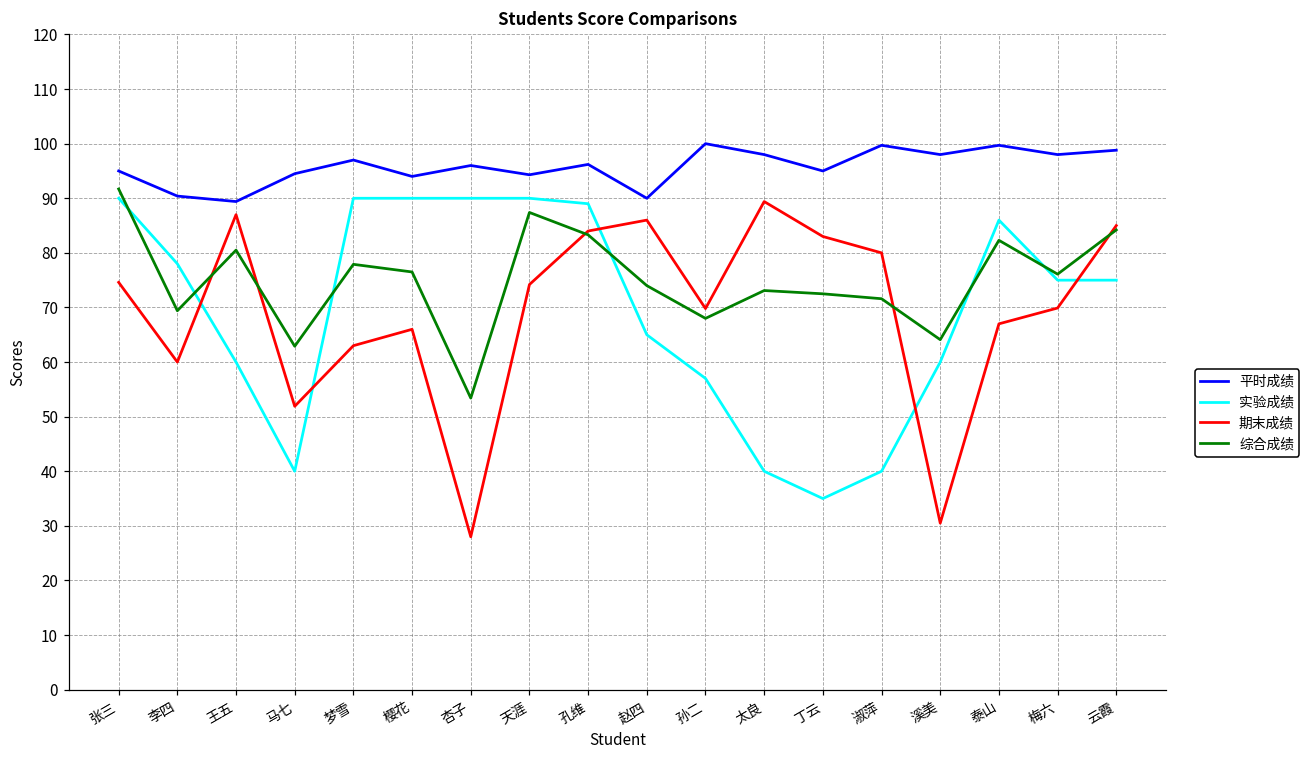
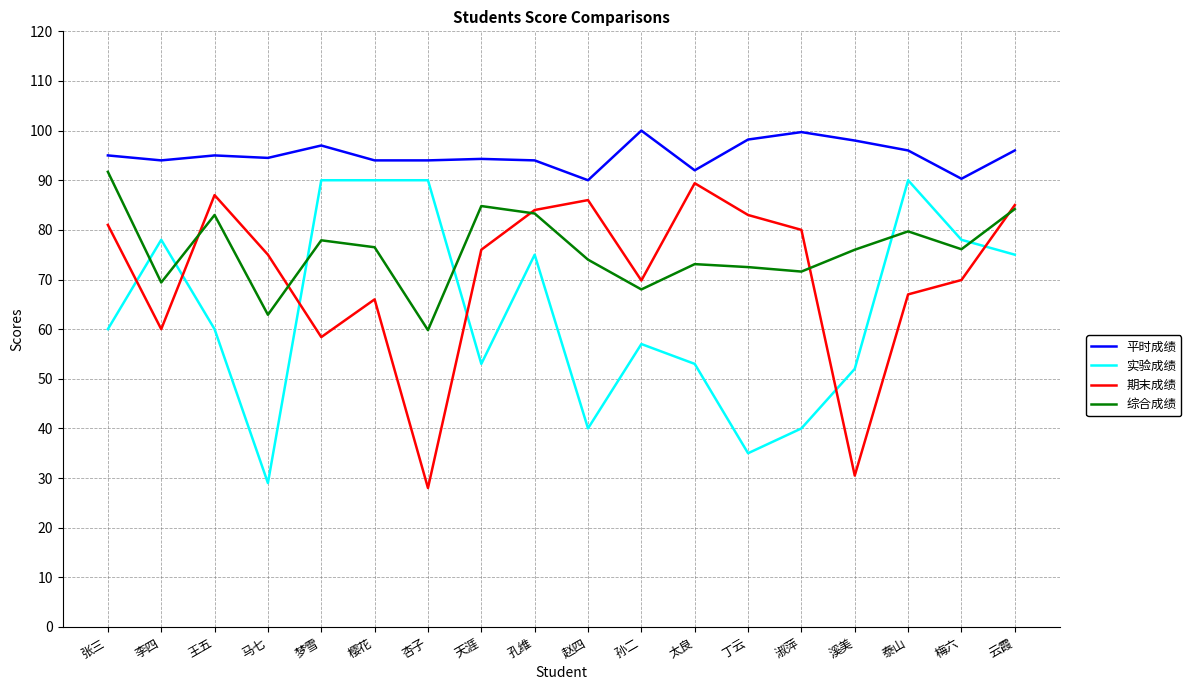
  {
    "平时成绩": {
      "张三": 95,
-     "李四": 90,
-     "王五": 89,
+     "李四": 94,
+     "王五": 95,
      "马七": 95,
      "梦雪": 97,
      "樱花": 94,
-     "杏子": 96,
+     "杏子": 94,
      "天涯": 94,
-     "孔维": 96,
+     "孔维": 94,
      "赵四": 90,
      "孙二": 100,
-     "太良": 98,
-     "丁云": 95,
+     "太良": 92,
+     "丁云": 98,
      "淑萍": 100,
      "溪美": 98,
-     "泰山": 100,
-     "梅六": 98,
-     "云霞": 99
+     "泰山": 96,
+     "梅六": 90,
+     "云霞": 96
    },
    "实验成绩": {
-     "张三": 90,
+     "张三": 60,
      "李四": 78,
      "王五": 60,
-     "马七": 40,
+     "马七": 29,
      "梦雪": 90,
      "樱花": 90,
      "杏子": 90,
-     "天涯": 90,
-     "孔维": 89,
-     "赵四": 65,
+     "天涯": 53,
+     "孔维": 75,
+     "赵四": 40,
      "孙二": 57,
-     "太良": 40,
+     "太良": 53,
      "丁云": 35,
      "淑萍": 40,
-     "溪美": 60,
-     "泰山": 86,
-     "梅六": 75,
+     "溪美": 52,
+     "泰山": 90,
+     "梅六": 78,
      "云霞": 75
    },
    "期末成绩": {
-     "张三": 75,
+     "张三": 81,
      "李四": 60,
      "王五": 87,
-     "马七": 52,
-     "梦雪": 63,
+     "马七": 75,
+     "梦雪": 58,
      "樱花": 66,
      "杏子": 28,
-     "天涯": 74,
+     "天涯": 76,
      "孔维": 84,
      "赵四": 86,
      "孙二": 70,
      "太良": 89,
      "丁云": 83,
      "淑萍": 80,
      "溪美": 31,
      "泰山": 67,
      "梅六": 70,
      "云霞": 85
    },
    "综合成绩": {
      "张三": 92,
      "李四": 69,
-     "王五": 81,
+     "王五": 83,
      "马七": 63,
      "梦雪": 78,
      "樱花": 77,
-     "杏子": 53,
-     "天涯": 87,
+     "杏子": 60,
+     "天涯": 85,
      "孔维": 83,
      "赵四": 74,
      "孙二": 68,
      "太良": 73,
      "丁云": 73,
      "淑萍": 72,
-     "溪美": 64,
-     "泰山": 82,
+     "溪美": 76,
+     "泰山": 80,
      "梅六": 76,
      "云霞": 84
    }
  }
